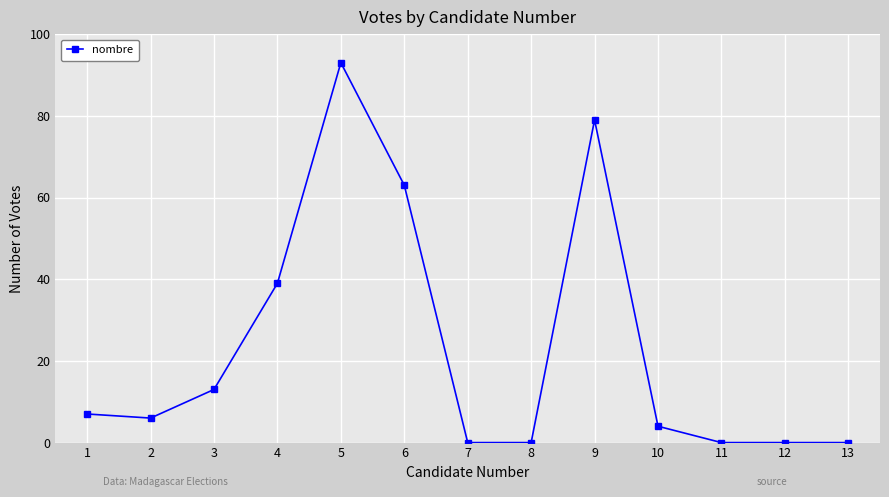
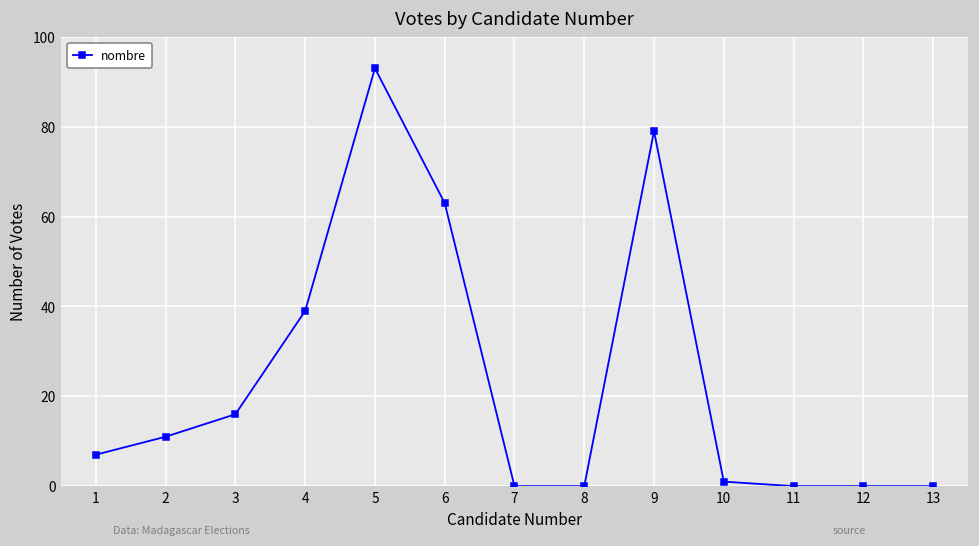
  {
    "1": 7,
-   "2": 6,
-   "3": 13,
+   "2": 11,
+   "3": 16,
    "4": 39,
    "5": 93,
    "6": 63,
    "7": 0,
    "8": 0,
    "9": 79,
-   "10": 4,
+   "10": 1,
    "11": 0,
    "12": 0,
    "13": 0
  }
